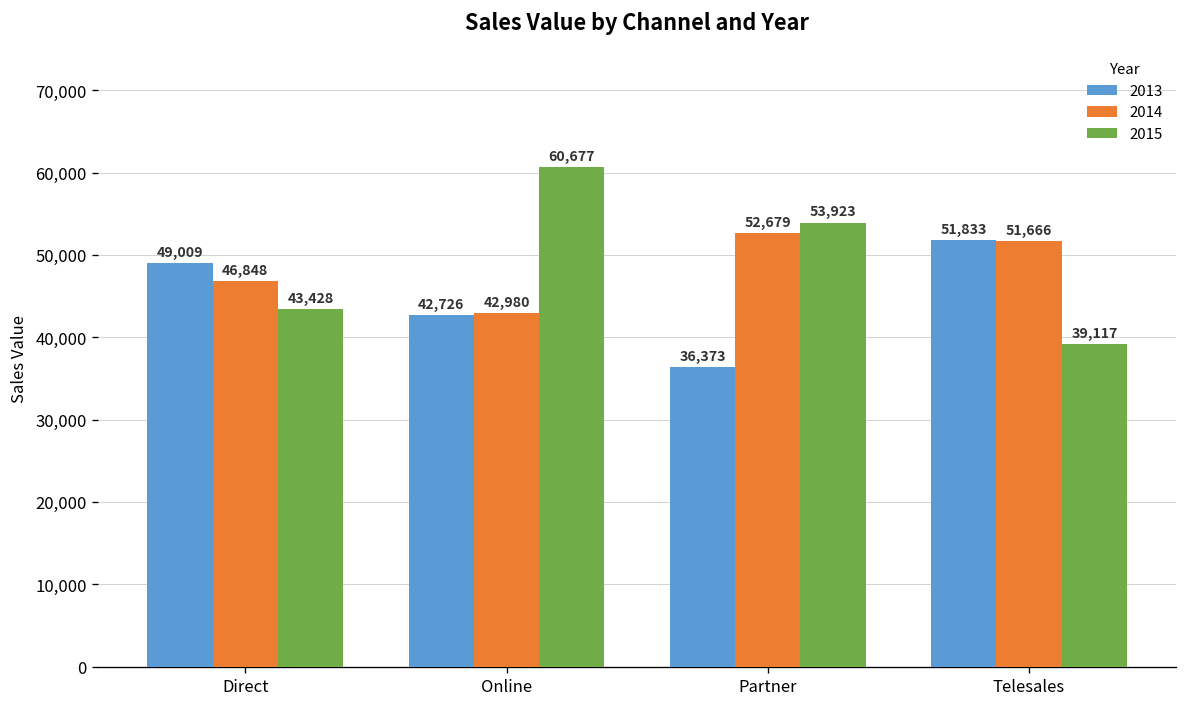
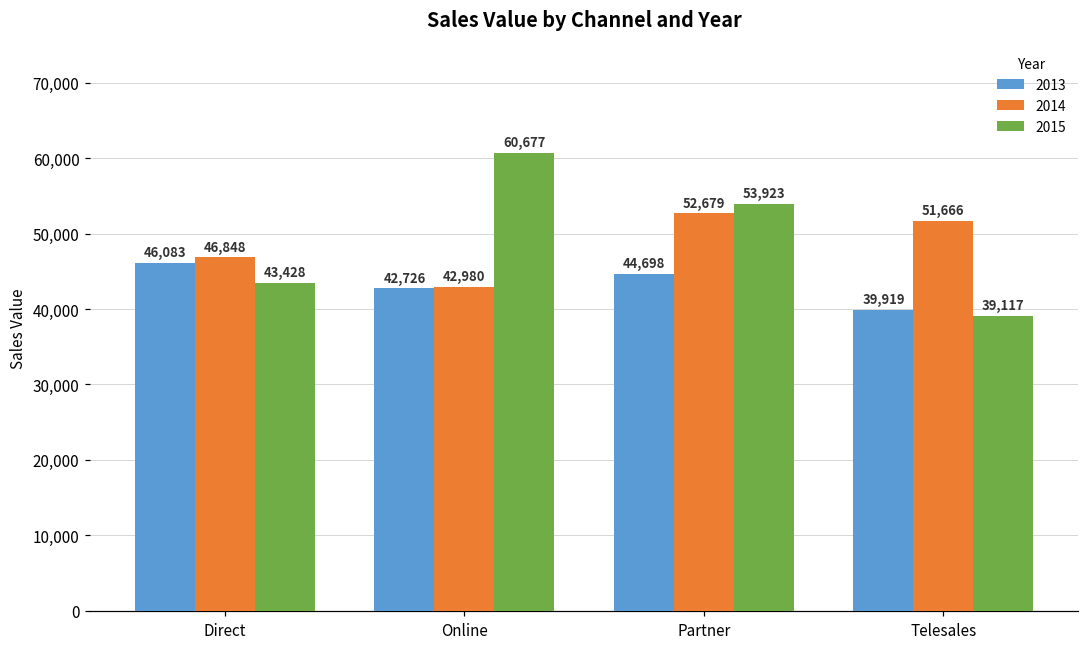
  {
    "2013": {
-     "Direct": "49,009",
+     "Direct": "46,083",
      "Online": "42,726",
-     "Partner": "36,373",
-     "Telesales": "51,833"
+     "Partner": "44,698",
+     "Telesales": "39,919"
    },
    "2014": {
      "Direct": "46,848",
      "Online": "42,980",
      "Partner": "52,679",
      "Telesales": "51,666"
    },
    "2015": {
      "Direct": "43,428",
      "Online": "60,677",
      "Partner": "53,923",
      "Telesales": "39,117"
    }
  }
